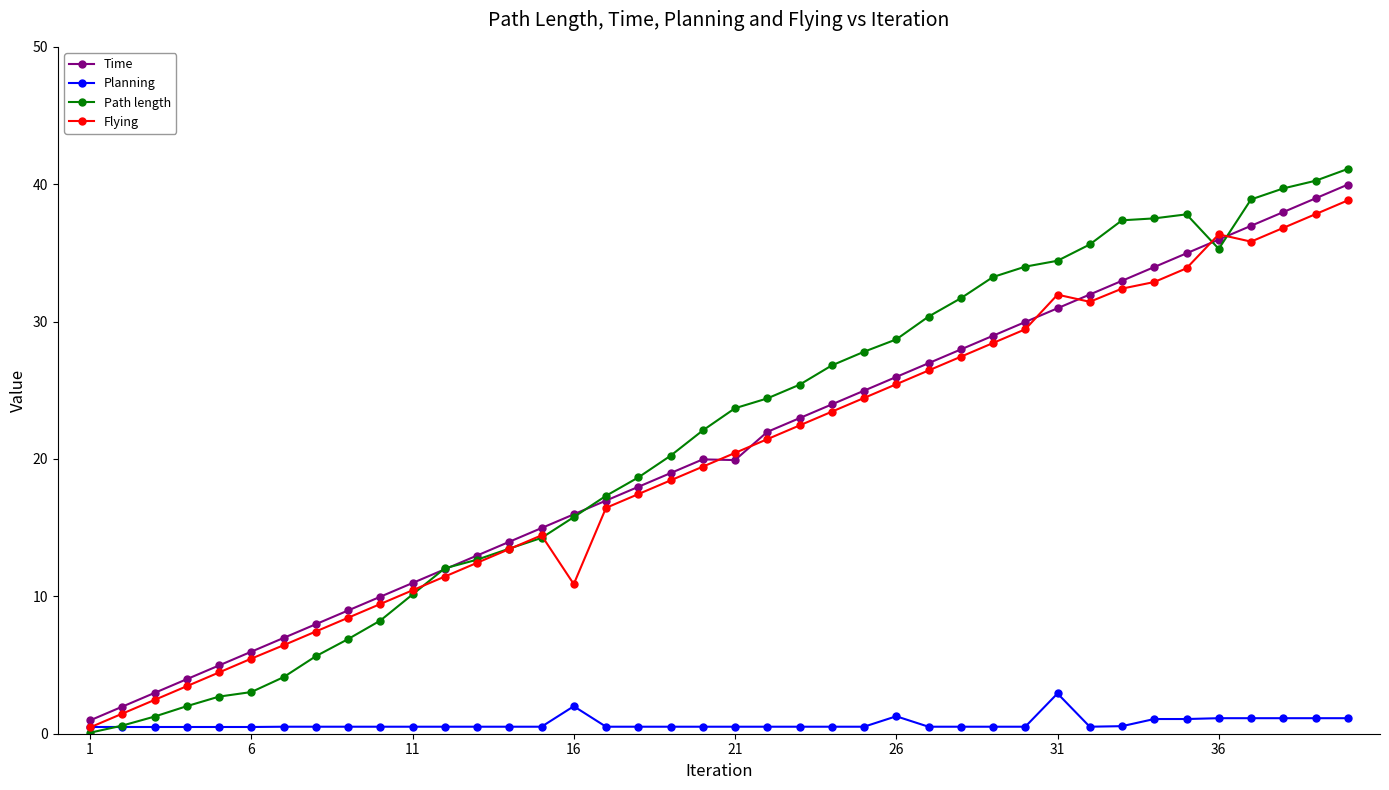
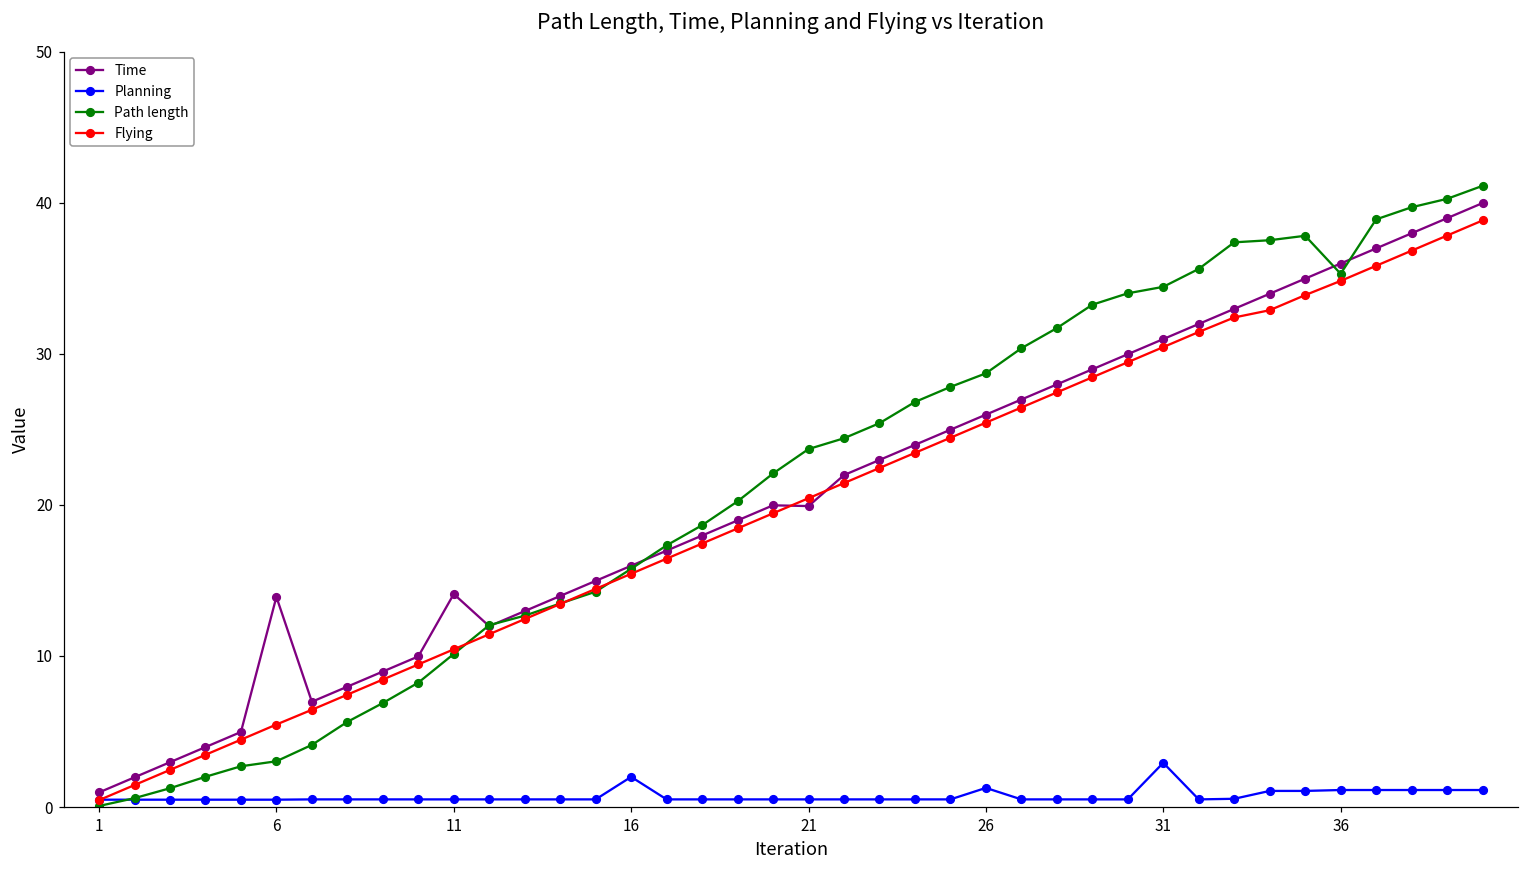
  {
    "Time": {
      "1": 1.0,
-     "6": 6.0,
-     "11": 11.0,
+     "6": 13.9,
+     "11": 14.1,
      "16": 16.0,
      "21": 19.9,
      "26": 26.0,
      "31": 31.0,
      "36": 36.0
    },
    "Planning": {
      "6": 0.5,
      "11": 0.5,
      "16": 2.0,
      "21": 0.5,
      "26": 1.3,
      "31": 2.9,
      "36": 1.1
    },
    "Path length": {
      "1": 0.1,
      "6": 3.0,
      "11": 10.1,
      "16": 15.8,
      "21": 23.7,
      "26": 28.7,
      "31": 34.4,
      "36": 35.3
    },
    "Flying": {
      "6": 5.5,
      "11": 10.4,
-     "16": 10.9,
+     "16": 15.4,
      "21": 20.4,
      "26": 25.4,
-     "31": 32.0,
-     "36": 36.4
+     "31": 30.4,
+     "36": 34.8
    }
  }
